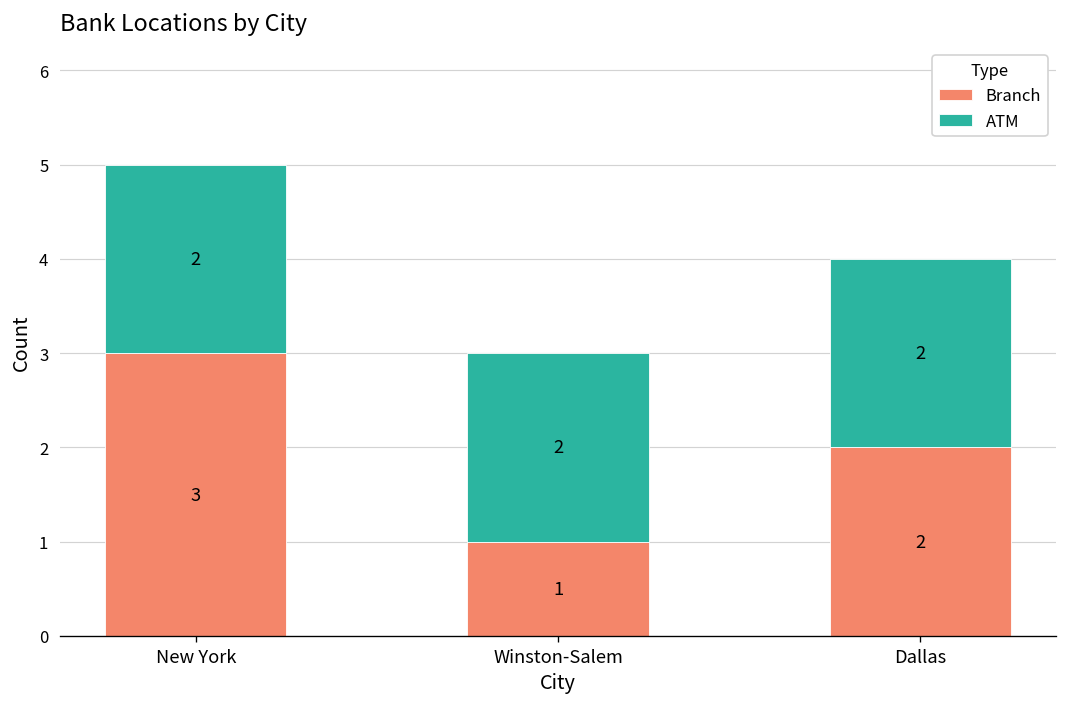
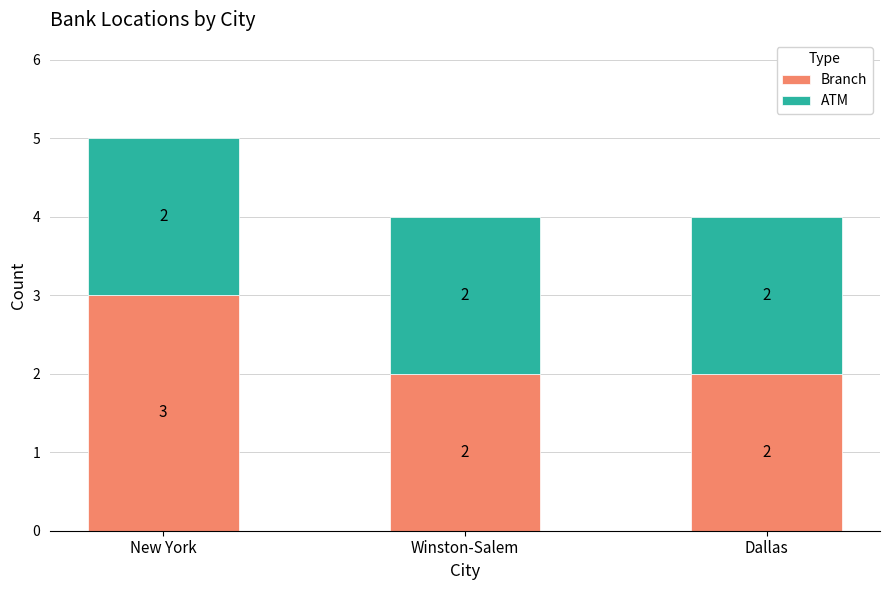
  {
    "Branch": {
      "New York": 3,
-     "Winston-Salem": 1,
+     "Winston-Salem": 2,
      "Dallas": 2
    },
    "ATM": {
      "New York": 2,
      "Winston-Salem": 2,
      "Dallas": 2
    }
  }
